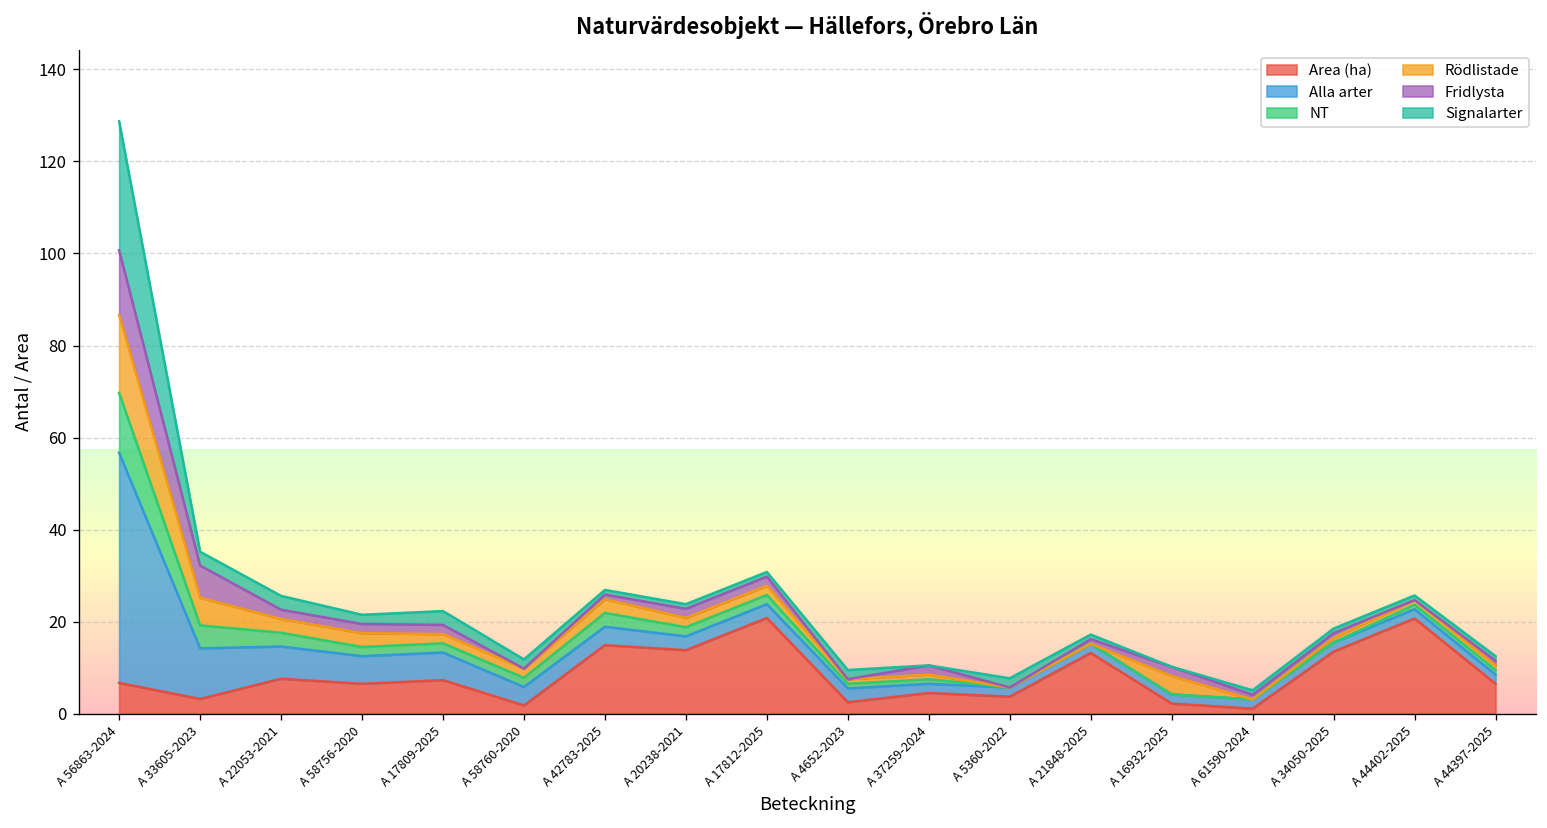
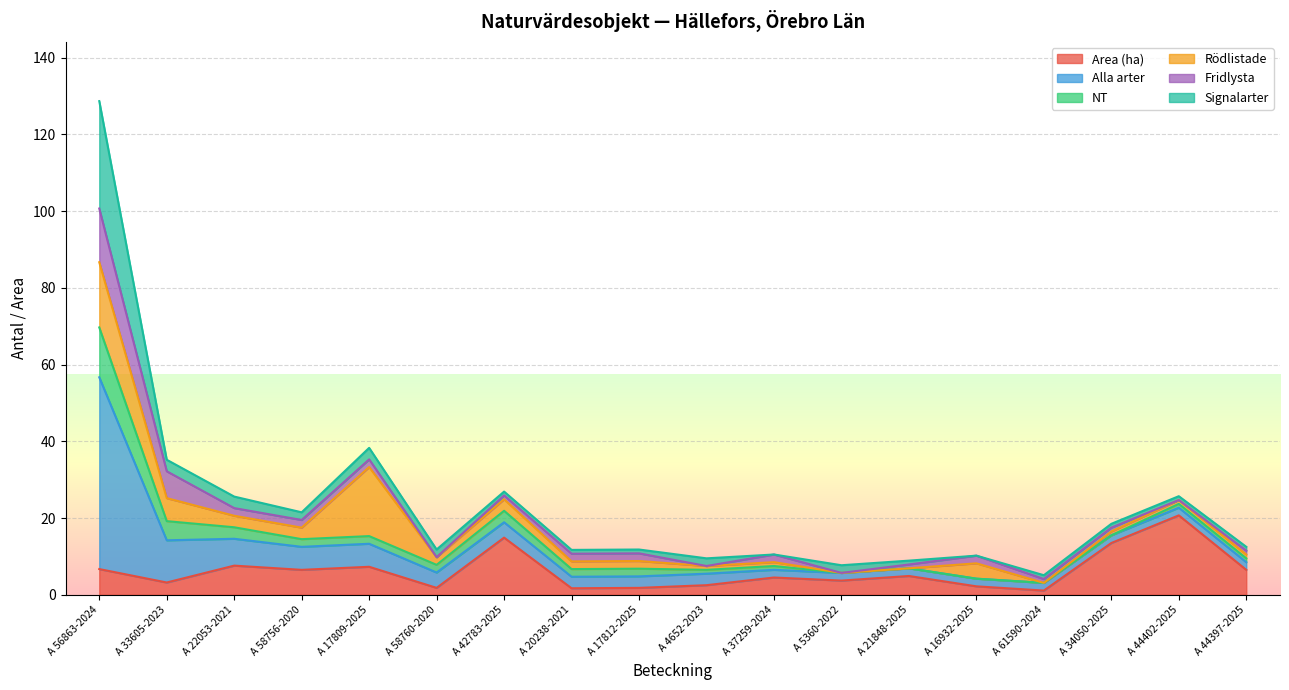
  {
    "Area (ha)": {
      "A 56863-2024": 7,
      "A 33605-2023": 3,
      "A 22053-2021": 8,
      "A 58756-2020": 7,
      "A 17809-2025": 7,
      "A 58760-2020": 2,
      "A 42783-2025": 15,
-     "A 20238-2021": 14,
-     "A 17812-2025": 21,
+     "A 20238-2021": 2,
+     "A 17812-2025": 2,
      "A 4652-2023": 3,
      "A 37259-2024": 5,
      "A 5360-2022": 4,
-     "A 21848-2025": 13,
+     "A 21848-2025": 5,
      "A 16932-2025": 2,
      "A 61590-2024": 1,
      "A 34050-2025": 14,
      "A 44402-2025": 21,
      "A 44397-2025": 7
    },
    "Alla arter": {
      "A 56863-2024": 50,
      "A 33605-2023": 11,
      "A 22053-2021": 7,
      "A 58756-2020": 6,
      "A 17809-2025": 6,
      "A 58760-2020": 4,
      "A 42783-2025": 4,
      "A 20238-2021": 3,
      "A 17812-2025": 3,
      "A 4652-2023": 3,
      "A 37259-2024": 2,
      "A 44402-2025": 2,
      "A 44397-2025": 2
    },
    "Rödlistade": {
      "A 56863-2024": 17,
      "A 33605-2023": 6,
      "A 22053-2021": 3,
      "A 58756-2020": 3,
-     "A 17809-2025": 2,
+     "A 17809-2025": 18,
      "A 42783-2025": 3,
      "A 20238-2021": 2,
      "A 17812-2025": 2,
      "A 37259-2024": 1,
      "A 16932-2025": 4,
      "A 34050-2025": 1,
      "A 44397-2025": 1
    },
    "Fridlysta": {
      "A 56863-2024": 14,
      "A 33605-2023": 7,
      "A 22053-2021": 2,
      "A 58756-2020": 2,
      "A 17809-2025": 2,
      "A 42783-2025": 1,
      "A 20238-2021": 2,
      "A 17812-2025": 2,
      "A 21848-2025": 1,
      "A 61590-2024": 1,
      "A 34050-2025": 1,
      "A 44397-2025": 1
    }
  }
